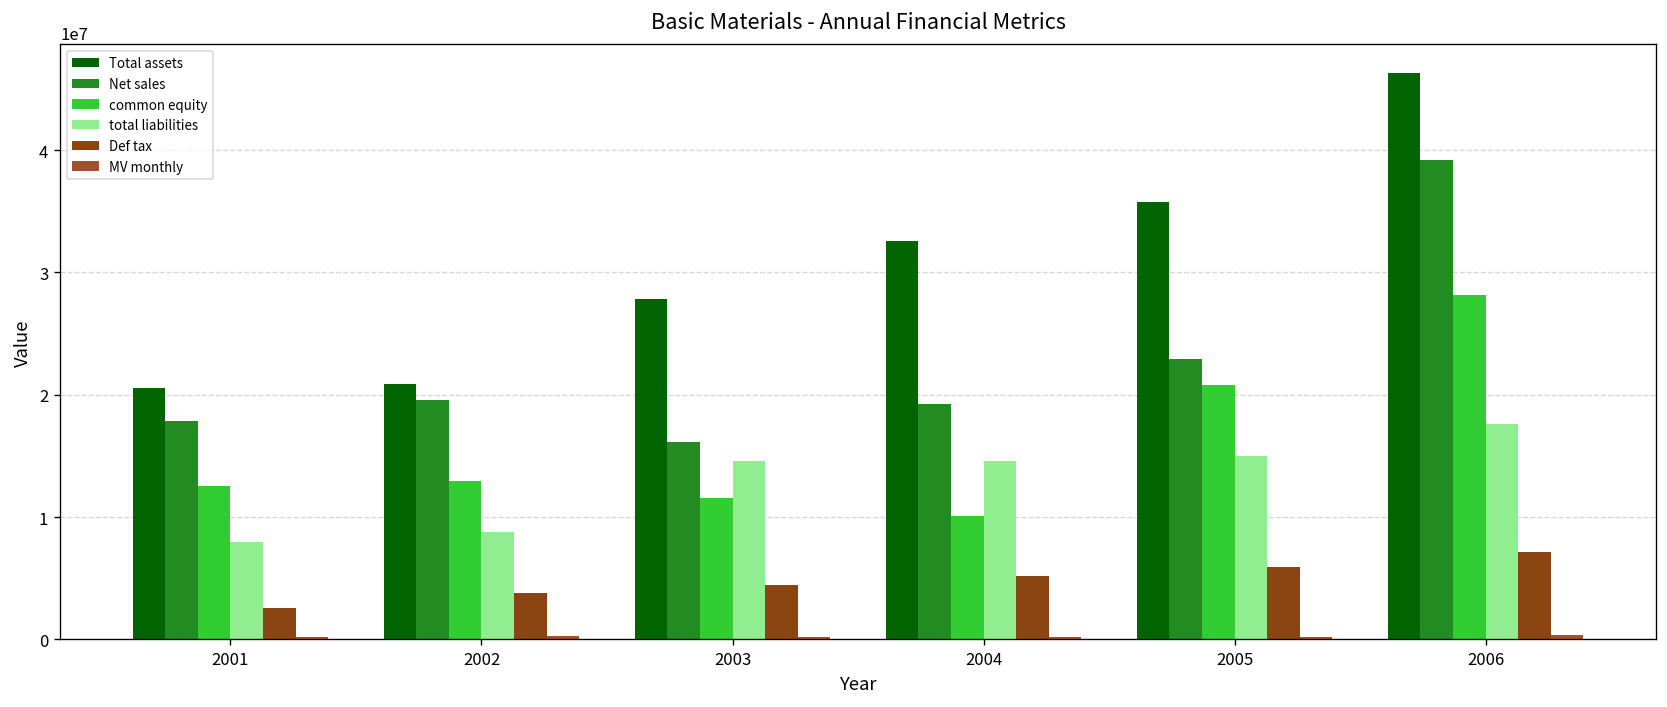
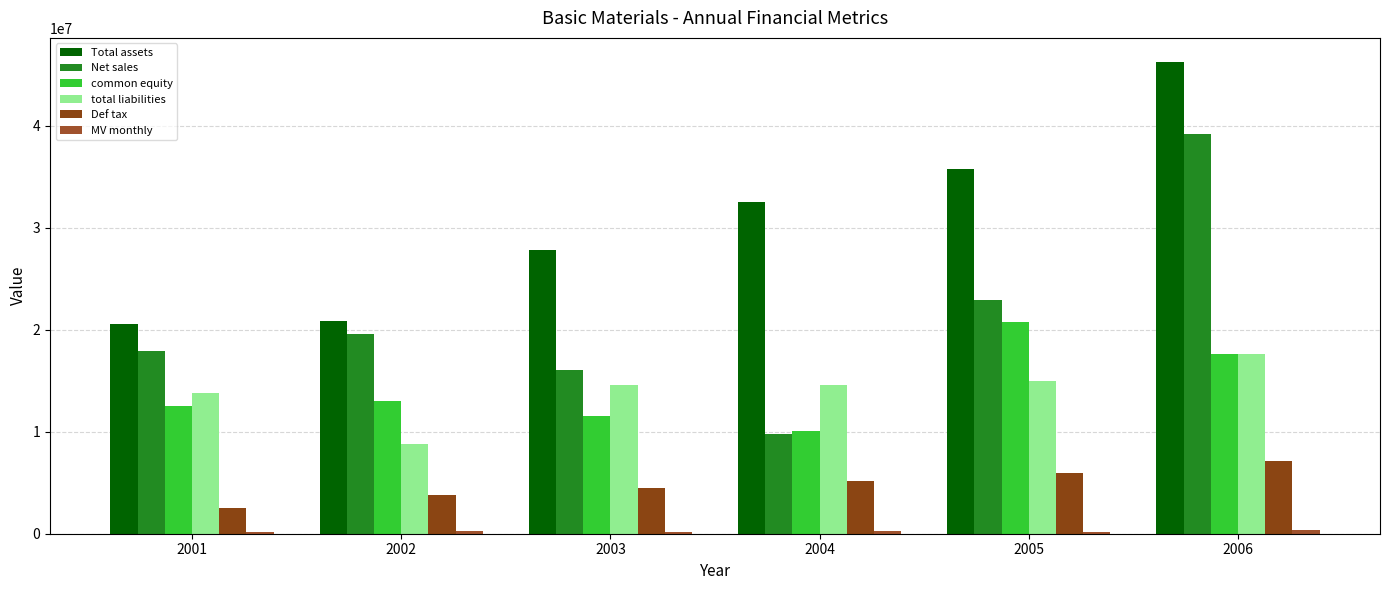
  {
    "Total assets": {
      "2001": 20500000,
      "2002": 20900000,
      "2003": 27800000,
      "2004": 32500000,
      "2005": 35800000,
      "2006": 46300000
    },
    "Net sales": {
      "2001": 17900000,
      "2002": 19600000,
      "2003": 16100000,
-     "2004": 19300000,
+     "2004": 9800000,
      "2005": 22900000,
      "2006": 39200000
    },
    "common equity": {
      "2001": 12500000,
      "2002": 13000000,
      "2003": 11600000,
      "2004": 10100000,
      "2005": 20800000,
-     "2006": 28200000
+     "2006": 17600000
    },
    "total liabilities": {
-     "2001": 8000000,
+     "2001": 13800000,
      "2002": 8800000,
      "2003": 14600000,
      "2004": 14600000,
      "2005": 15000000,
      "2006": 17600000
    }
  }
